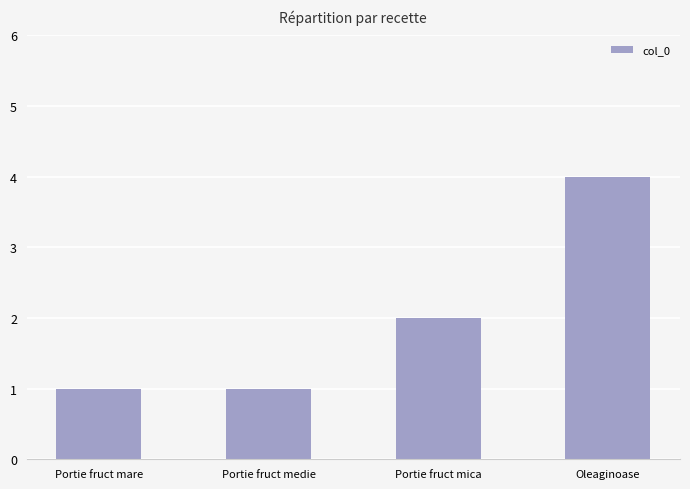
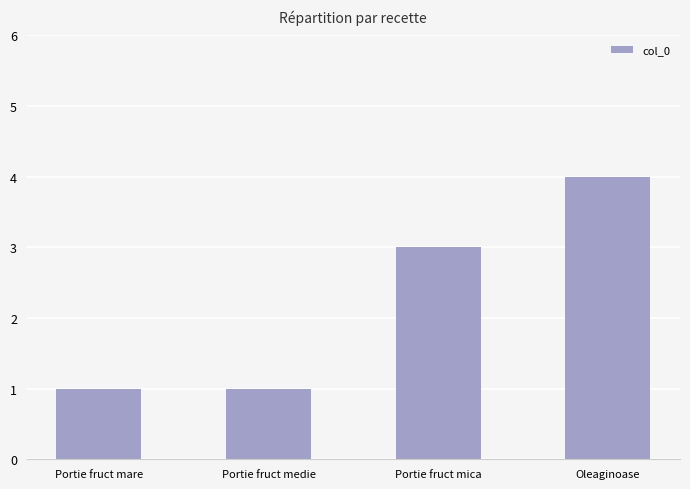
  {
    "Portie fruct mare": 1,
    "Portie fruct medie": 1,
-   "Portie fruct mica": 2,
+   "Portie fruct mica": 3,
    "Oleaginoase": 4
  }
